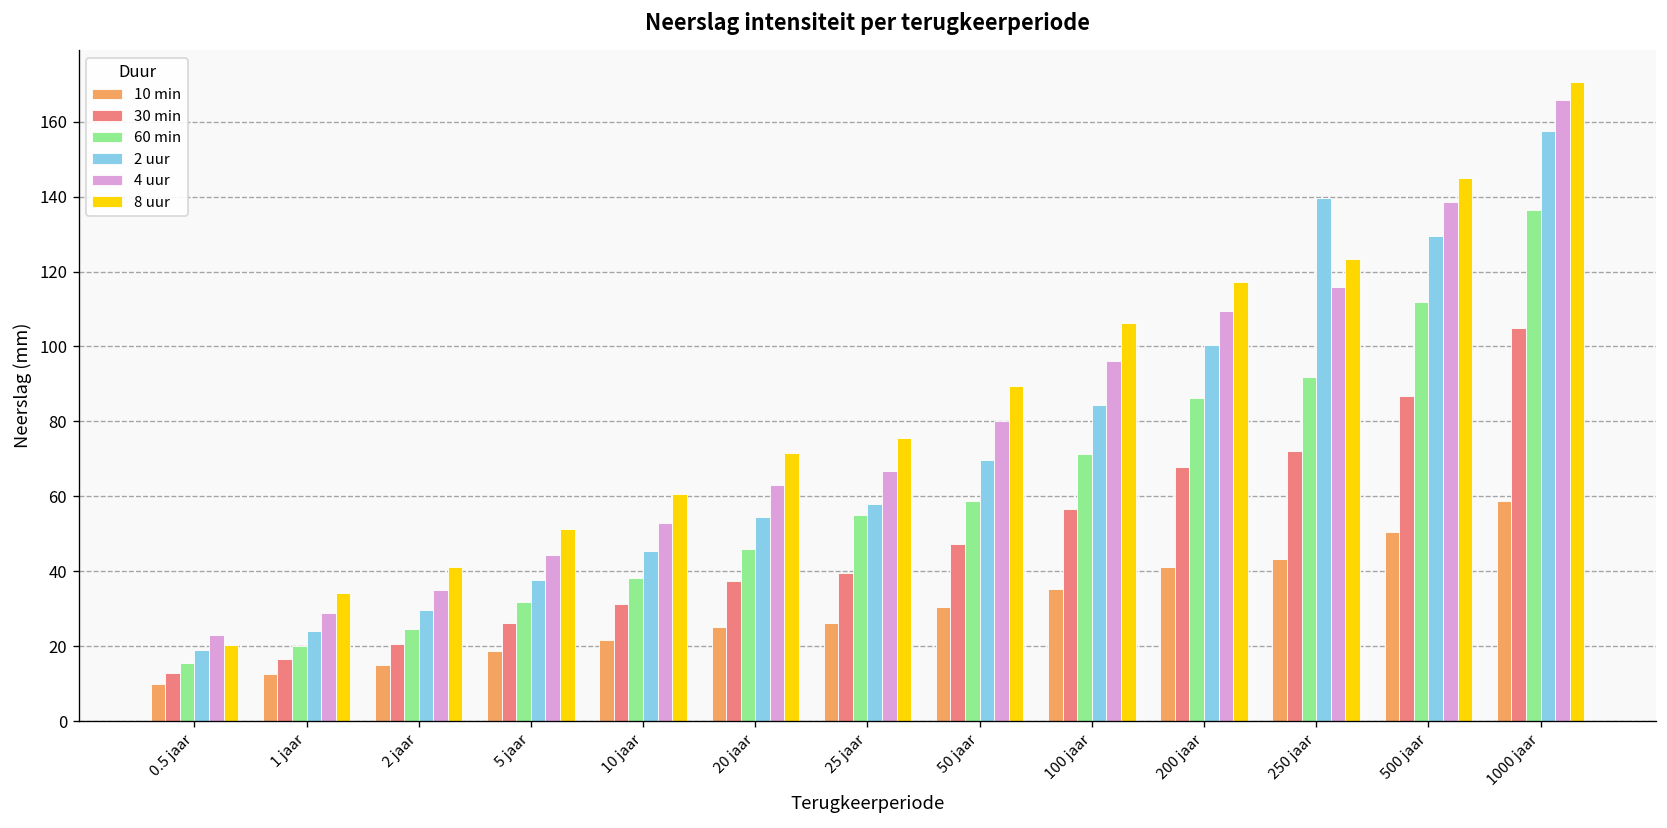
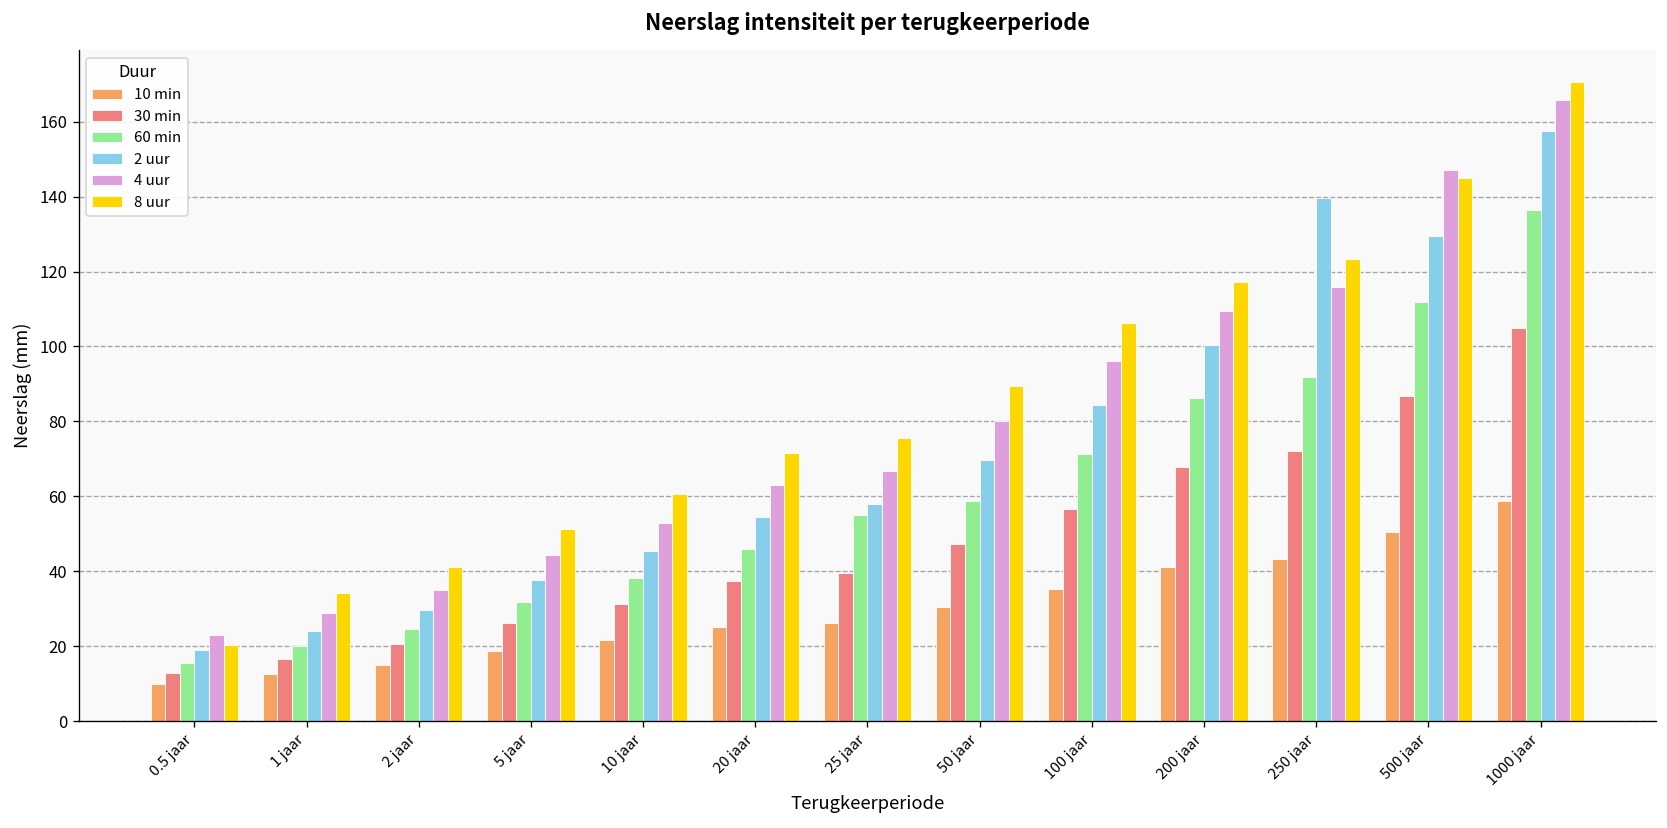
  {
    "60 min": {
      "0.5 jaar": 16,
      "1 jaar": 20,
      "2 jaar": 25,
      "5 jaar": 32,
      "10 jaar": 38,
      "20 jaar": 46,
      "25 jaar": 55,
      "50 jaar": 59,
      "100 jaar": 71,
      "200 jaar": 86,
      "250 jaar": 92,
      "500 jaar": 112,
      "1000 jaar": 137
    },
    "2 uur": {
      "0.5 jaar": 19,
      "1 jaar": 24,
      "2 jaar": 30,
      "5 jaar": 38,
      "10 jaar": 45,
      "20 jaar": 55,
      "25 jaar": 58,
      "50 jaar": 70,
      "100 jaar": 85,
      "200 jaar": 100,
      "250 jaar": 140,
      "500 jaar": 130,
      "1000 jaar": 158
    },
    "4 uur": {
      "0.5 jaar": 23,
      "1 jaar": 29,
      "2 jaar": 35,
      "5 jaar": 44,
      "10 jaar": 53,
      "20 jaar": 63,
      "25 jaar": 67,
      "50 jaar": 80,
      "100 jaar": 96,
      "200 jaar": 109,
      "250 jaar": 116,
-     "500 jaar": 139,
+     "500 jaar": 147,
      "1000 jaar": 166
    },
    "8 uur": {
      "0.5 jaar": 20,
      "1 jaar": 34,
      "2 jaar": 41,
      "5 jaar": 51,
      "10 jaar": 61,
      "20 jaar": 72,
      "25 jaar": 76,
      "50 jaar": 89,
      "100 jaar": 106,
      "200 jaar": 117,
      "250 jaar": 123,
      "500 jaar": 145,
      "1000 jaar": 171
    }
  }
